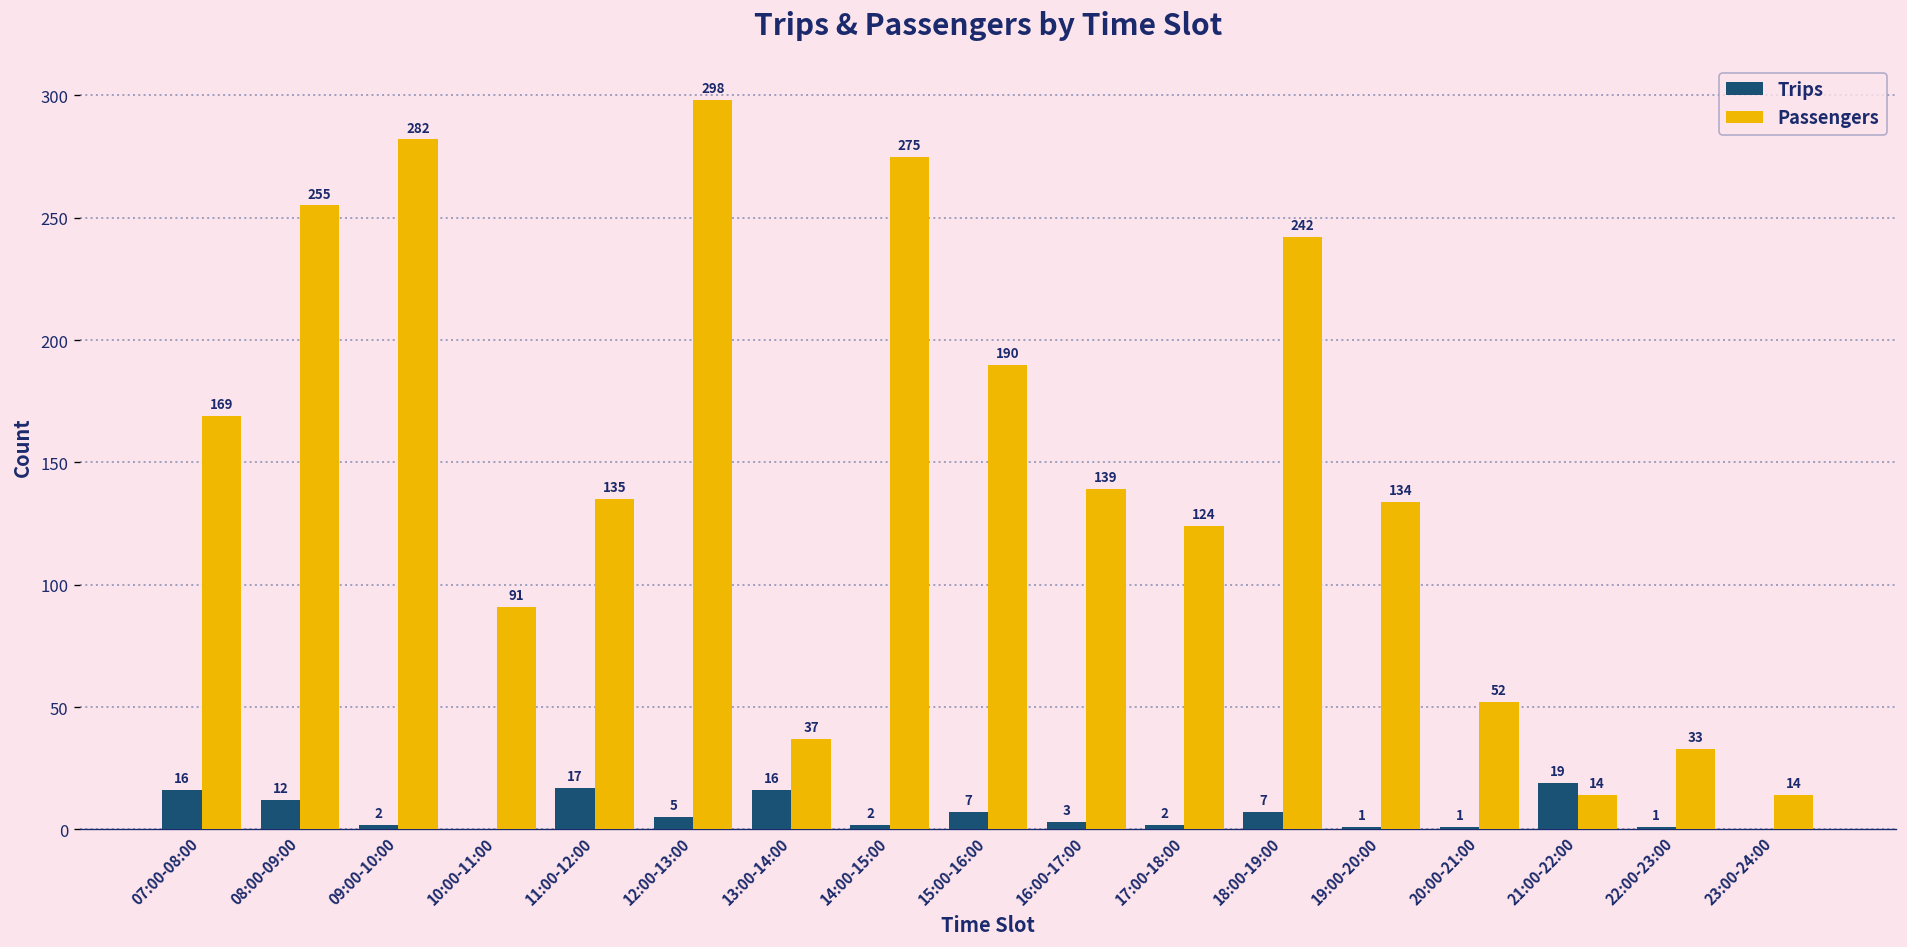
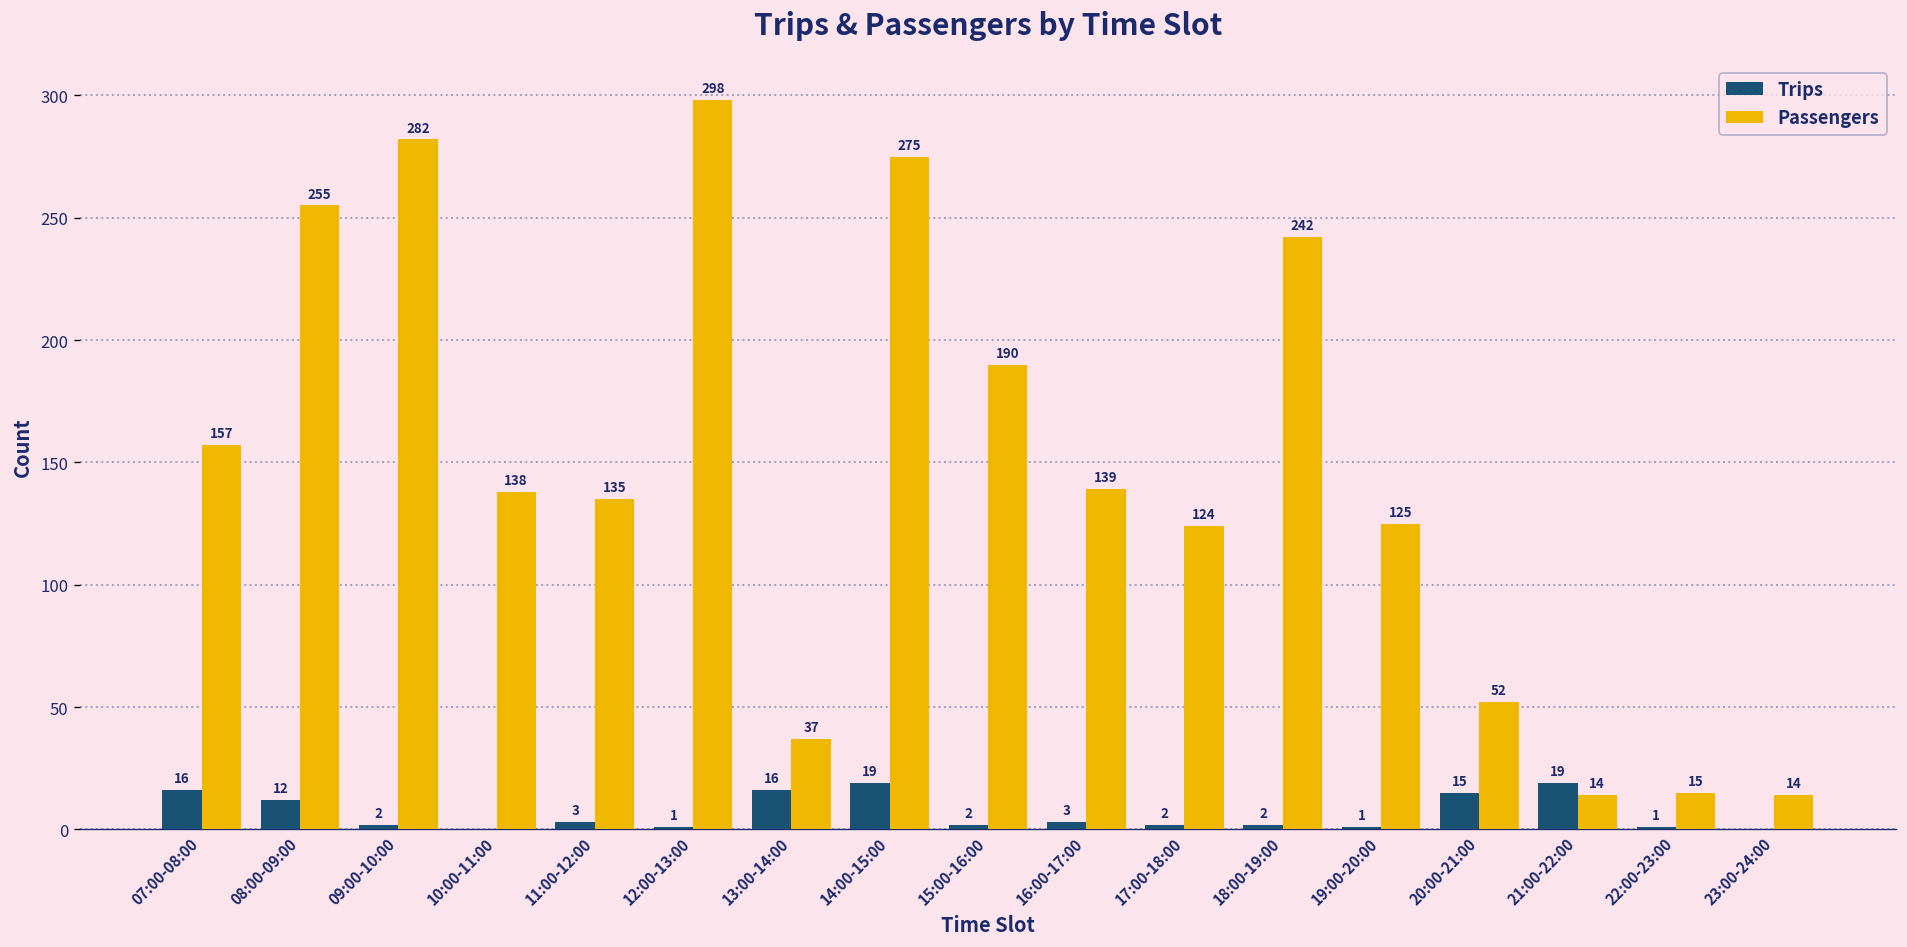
  {
    "Trips": {
      "07:00-08:00": 16,
      "08:00-09:00": 12,
      "09:00-10:00": 2,
-     "11:00-12:00": 17,
-     "12:00-13:00": 5,
+     "11:00-12:00": 3,
+     "12:00-13:00": 1,
      "13:00-14:00": 16,
-     "14:00-15:00": 2,
-     "15:00-16:00": 7,
+     "14:00-15:00": 19,
+     "15:00-16:00": 2,
      "16:00-17:00": 3,
      "17:00-18:00": 2,
-     "18:00-19:00": 7,
+     "18:00-19:00": 2,
      "19:00-20:00": 1,
-     "20:00-21:00": 1,
+     "20:00-21:00": 15,
      "21:00-22:00": 19,
      "22:00-23:00": 1
    },
    "Passengers": {
-     "07:00-08:00": 169,
+     "07:00-08:00": 157,
      "08:00-09:00": 255,
      "09:00-10:00": 282,
-     "10:00-11:00": 91,
+     "10:00-11:00": 138,
      "11:00-12:00": 135,
      "12:00-13:00": 298,
      "13:00-14:00": 37,
      "14:00-15:00": 275,
      "15:00-16:00": 190,
      "16:00-17:00": 139,
      "17:00-18:00": 124,
      "18:00-19:00": 242,
-     "19:00-20:00": 134,
+     "19:00-20:00": 125,
      "20:00-21:00": 52,
      "21:00-22:00": 14,
-     "22:00-23:00": 33,
+     "22:00-23:00": 15,
      "23:00-24:00": 14
    }
  }
